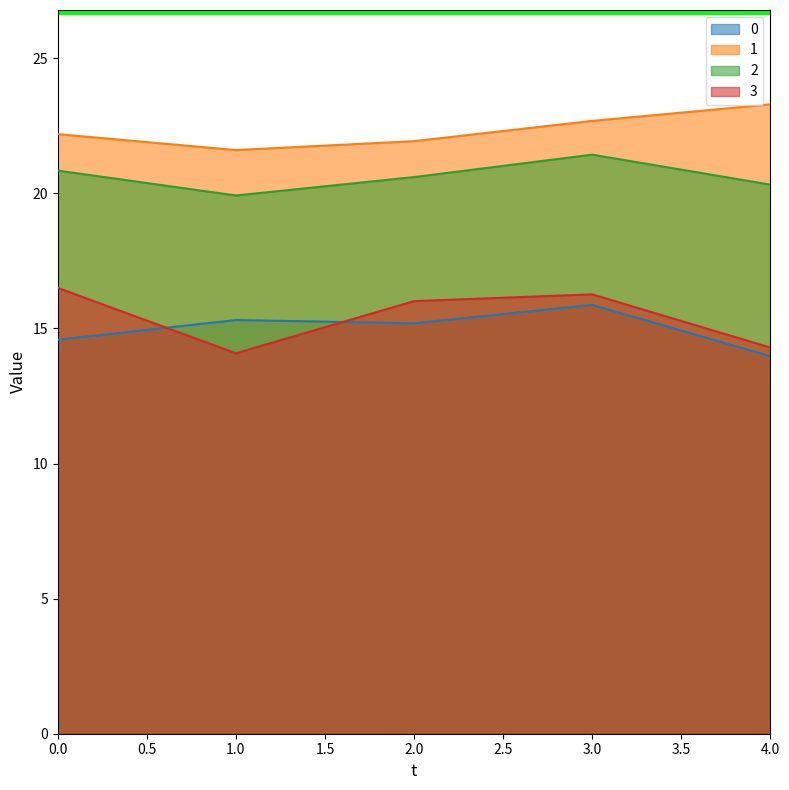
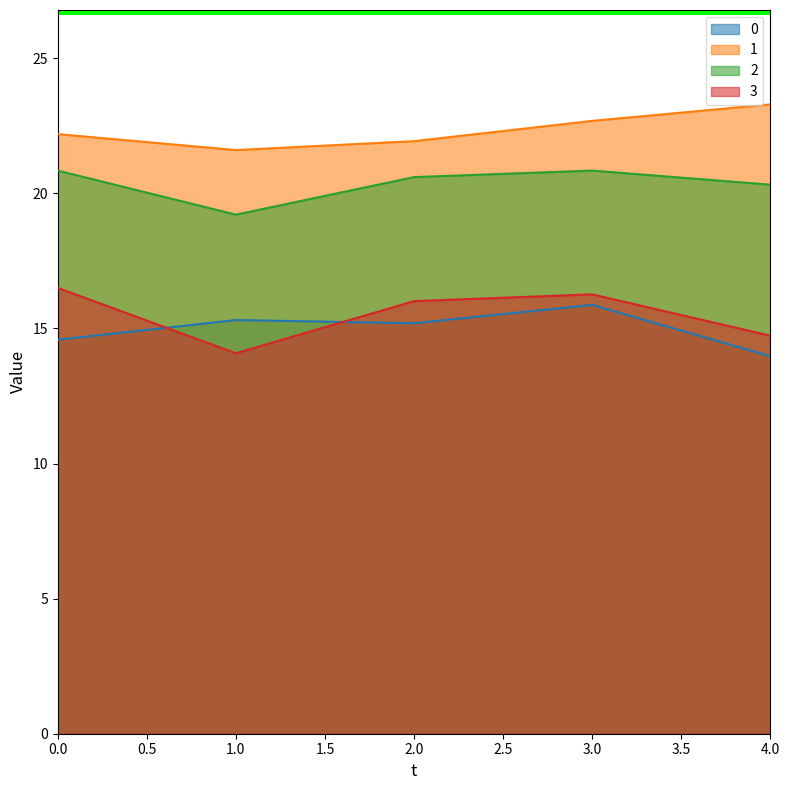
  {
    "0": {
      "0.0": 14.6,
      "1.0": 15.3,
      "2.0": 15.2,
      "3.0": 15.9,
      "4.0": 14.0
    },
    "1": {
      "0.0": 22.2,
      "1.0": 21.6,
      "2.0": 21.9,
      "3.0": 22.7,
      "4.0": 23.3
    },
    "2": {
      "0.0": 20.8,
-     "1.0": 19.9,
+     "1.0": 19.2,
      "2.0": 20.6,
-     "3.0": 21.4,
+     "3.0": 20.8,
      "4.0": 20.3
    },
    "3": {
      "0.0": 16.5,
      "1.0": 14.1,
      "2.0": 16.0,
      "3.0": 16.3,
-     "4.0": 14.3
+     "4.0": 14.7
    }
  }
